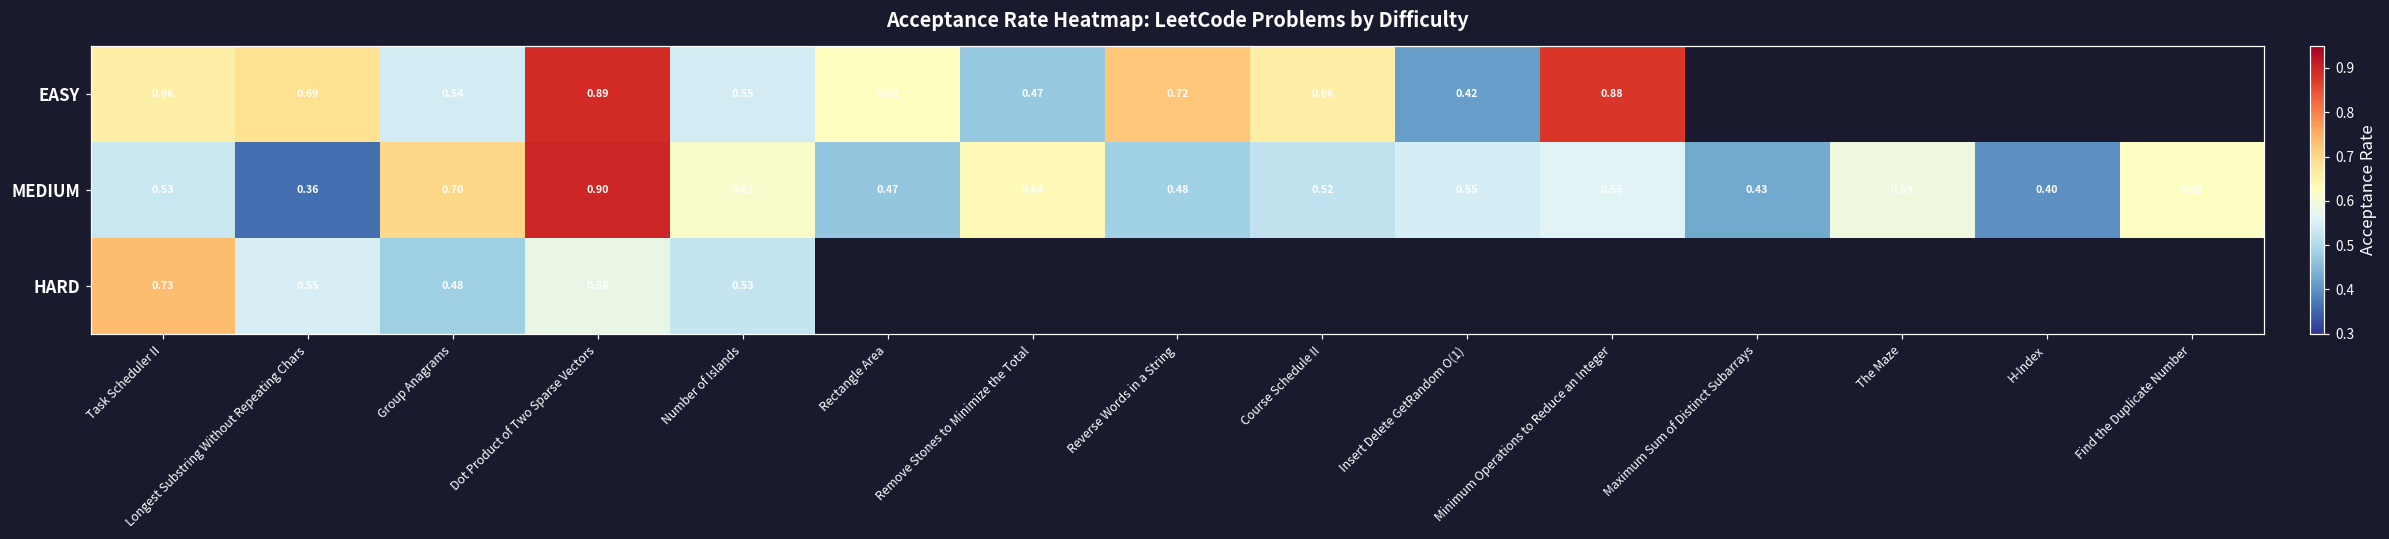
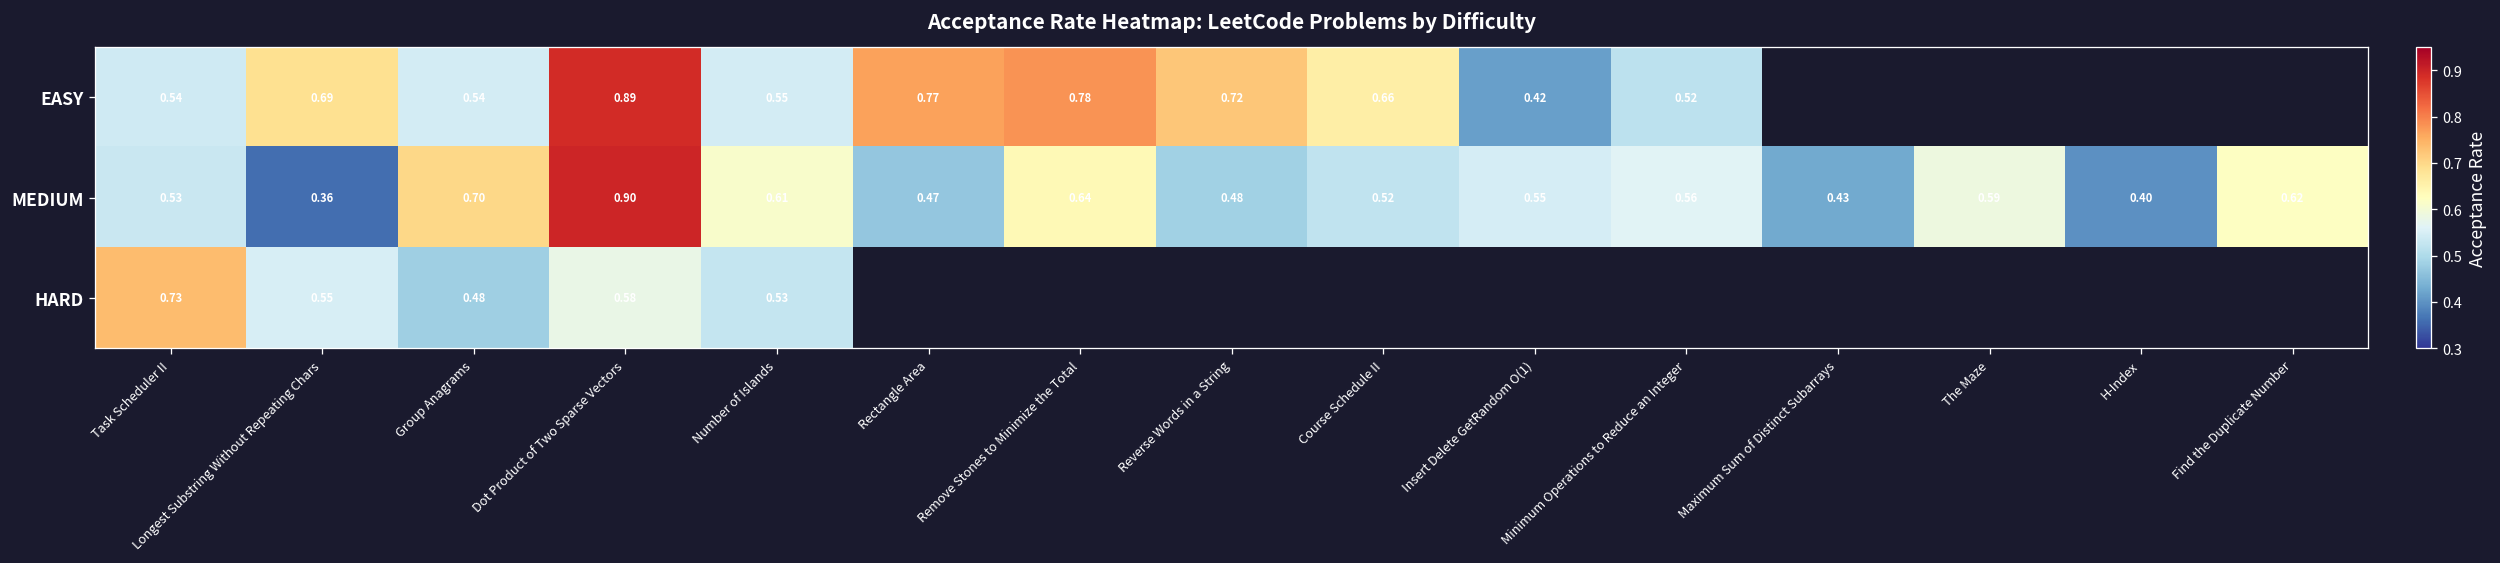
  {
    "EASY": {
-     "Task Scheduler II": 0.66,
+     "Task Scheduler II": 0.54,
      "Longest Substring Without Repeating Chars": 0.69,
      "Dot Product of Two Sparse Vectors": 0.89,
-     "Rectangle Area": 0.62,
-     "Remove Stones to Minimize the Total": 0.47,
+     "Rectangle Area": 0.77,
+     "Remove Stones to Minimize the Total": 0.78,
      "Reverse Words in a String": 0.72,
      "Course Schedule II": 0.66,
      "Insert Delete GetRandom O(1)": 0.42,
-     "Minimum Operations to Reduce an Integer": 0.88
+     "Minimum Operations to Reduce an Integer": 0.52
    },
    "MEDIUM": {
      "Task Scheduler II": 0.53,
      "Longest Substring Without Repeating Chars": 0.36,
      "Group Anagrams": 0.70,
      "Dot Product of Two Sparse Vectors": 0.90,
      "Number of Islands": 0.61,
      "Rectangle Area": 0.47,
      "Remove Stones to Minimize the Total": 0.64,
      "Reverse Words in a String": 0.48,
      "Course Schedule II": 0.52,
      "Maximum Sum of Distinct Subarrays": 0.43,
      "H-Index": 0.40,
      "Find the Duplicate Number": 0.62
    },
    "HARD": {
      "Task Scheduler II": 0.73,
      "Group Anagrams": 0.48,
      "Number of Islands": 0.53
    }
  }
